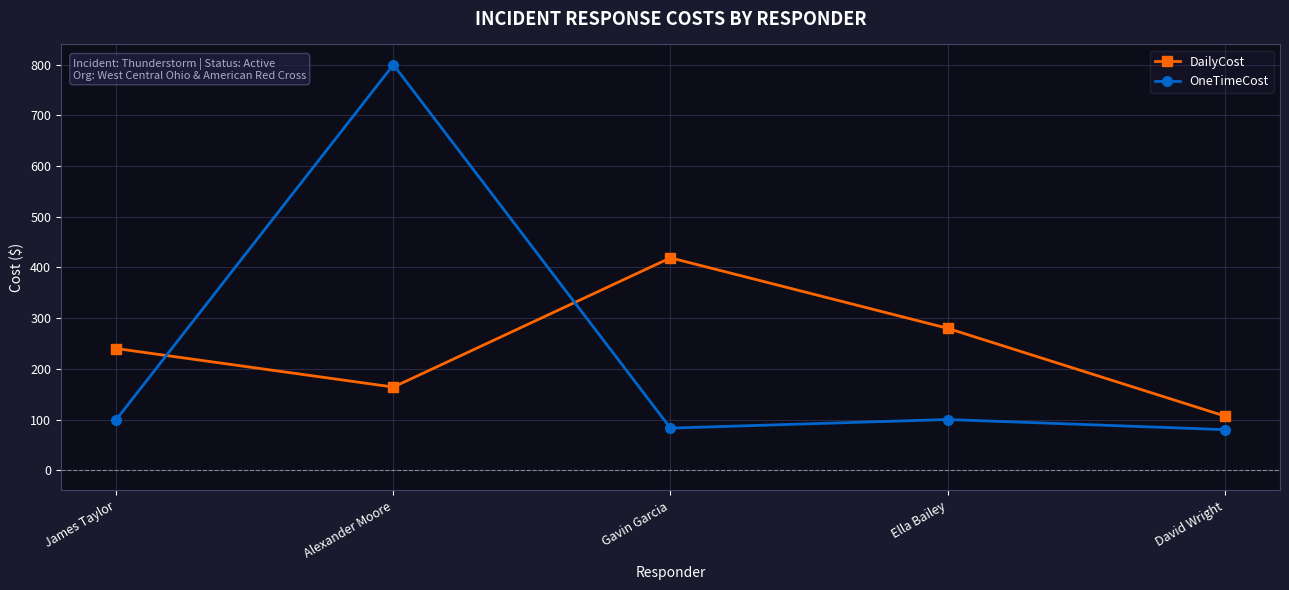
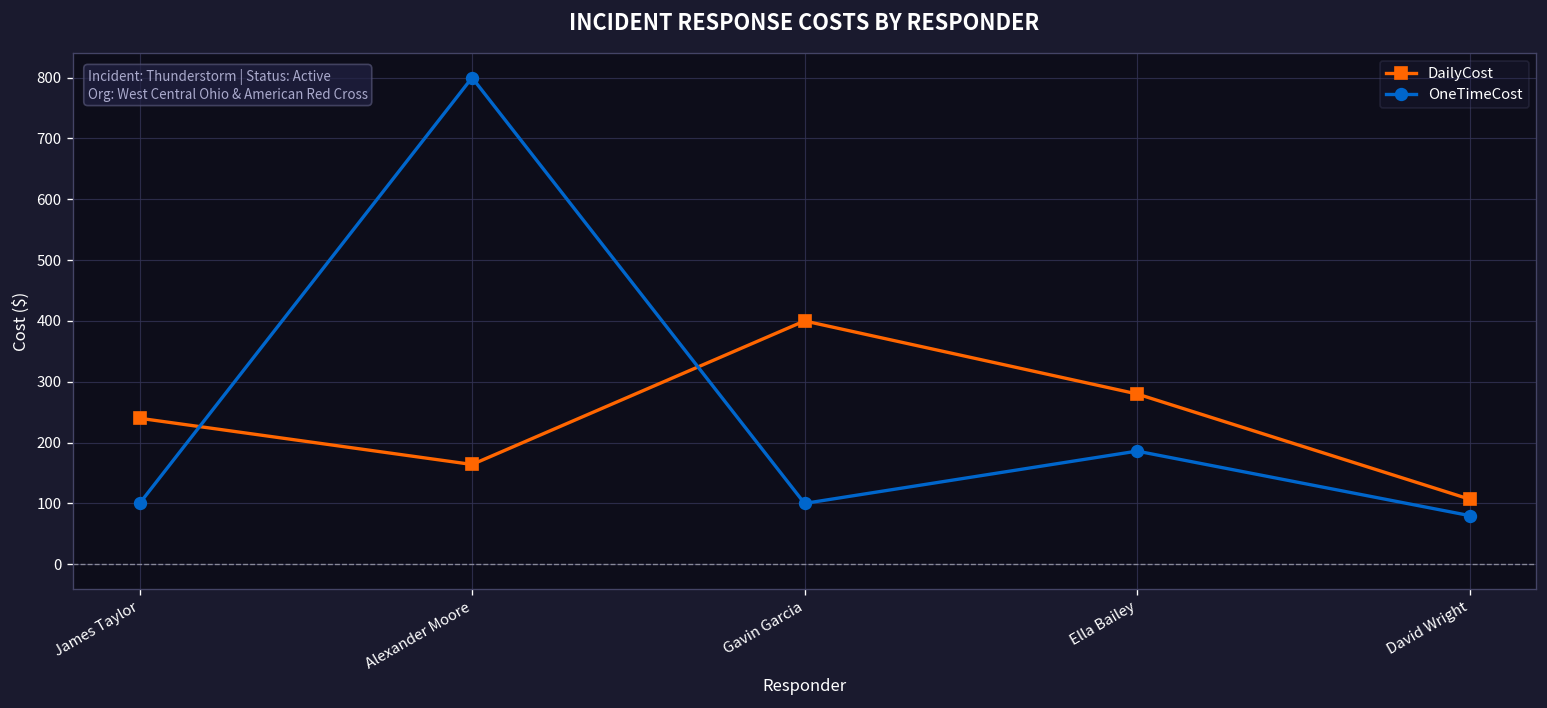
  {
    "DailyCost": {
      "James Taylor": 240,
      "Alexander Moore": 160,
-     "Gavin Garcia": 420,
+     "Gavin Garcia": 400,
      "Ella Bailey": 280,
      "David Wright": 110
    },
    "OneTimeCost": {
      "James Taylor": 100,
      "Alexander Moore": 800,
-     "Gavin Garcia": 80,
-     "Ella Bailey": 100,
+     "Gavin Garcia": 100,
+     "Ella Bailey": 190,
      "David Wright": 80
    }
  }
